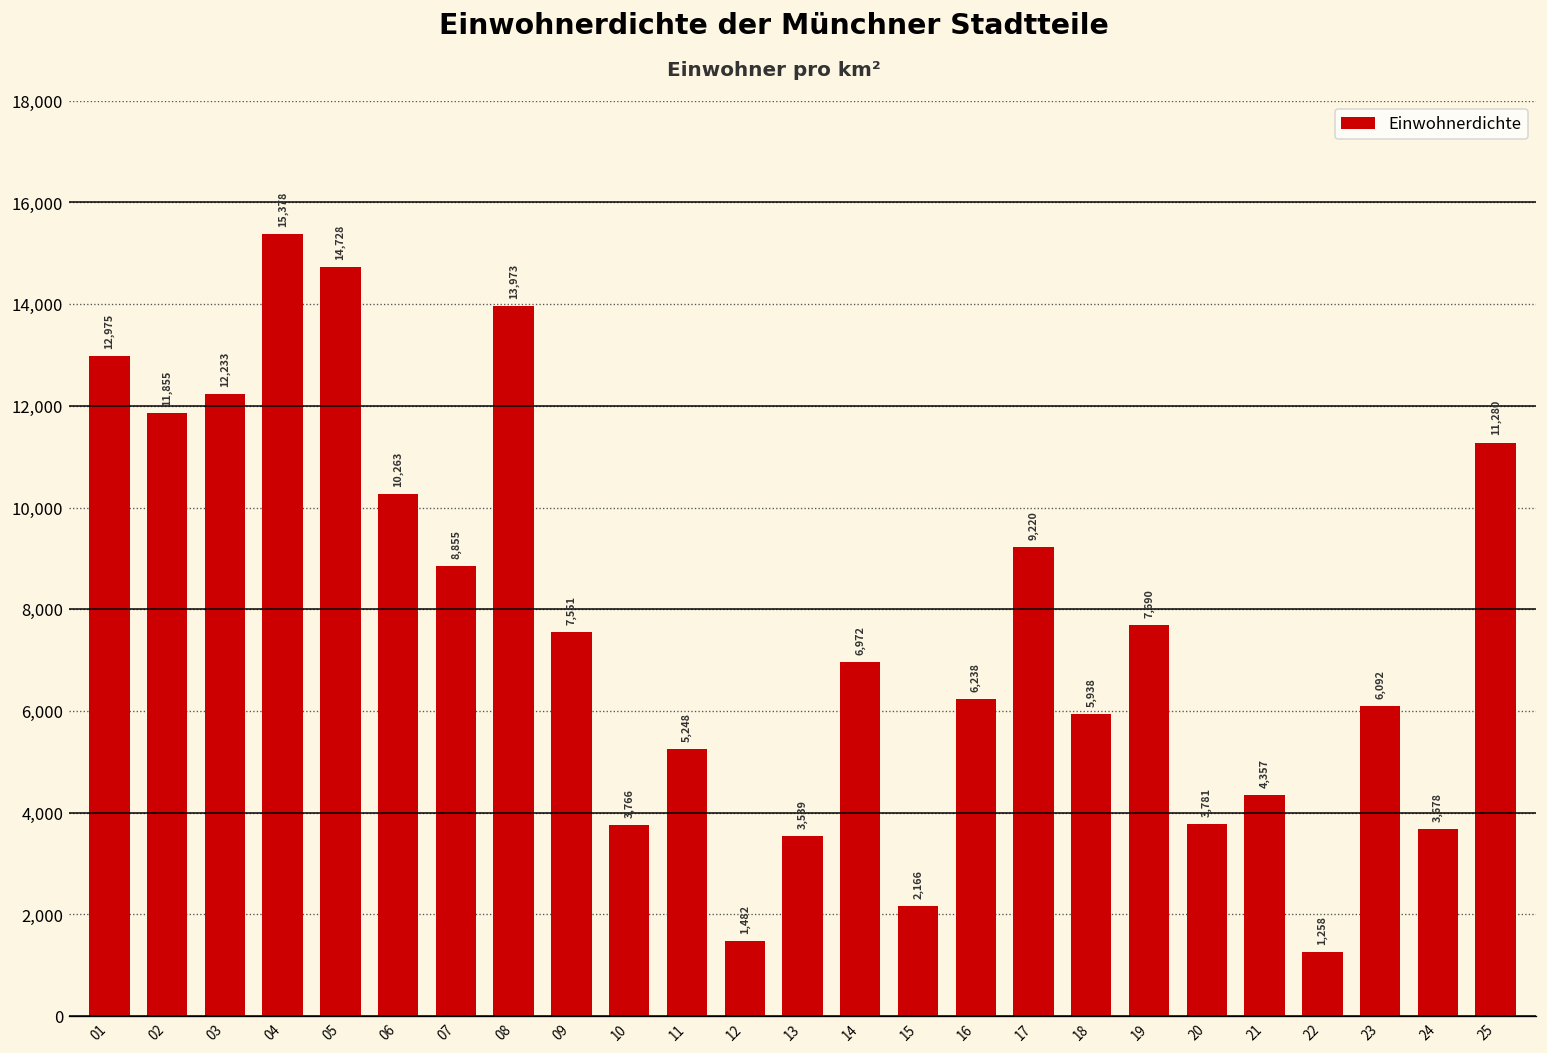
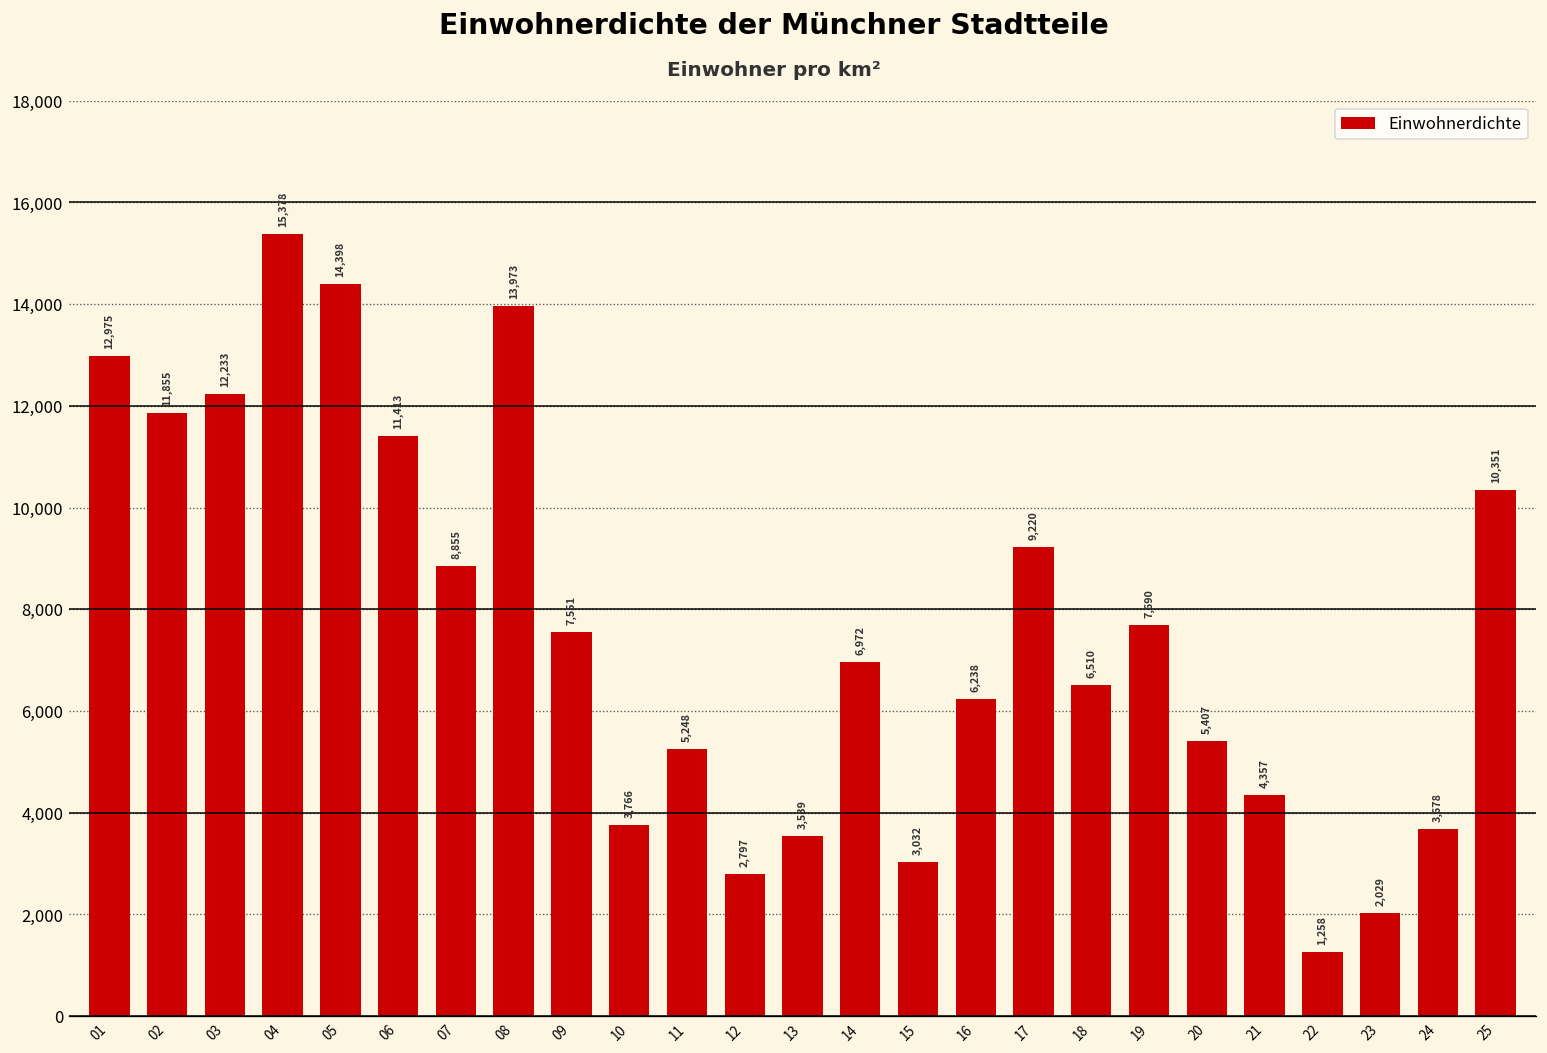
  {
    "01": "12,975",
    "02": "11,855",
    "03": "12,233",
    "04": "15,378",
-   "05": "14,728",
-   "06": "10,263",
+   "05": "14,398",
+   "06": "11,413",
    "07": "8,855",
    "08": "13,973",
    "09": "7,551",
    "10": "3,766",
    "11": "5,248",
-   "12": "1,482",
+   "12": "2,797",
    "13": "3,539",
    "14": "6,972",
-   "15": "2,166",
+   "15": "3,032",
    "16": "6,238",
    "17": "9,220",
-   "18": "5,938",
+   "18": "6,510",
    "19": "7,690",
-   "20": "3,781",
+   "20": "5,407",
    "21": "4,357",
    "22": "1,258",
-   "23": "6,092",
+   "23": "2,029",
    "24": "3,678",
-   "25": "11,280"
+   "25": "10,351"
  }
